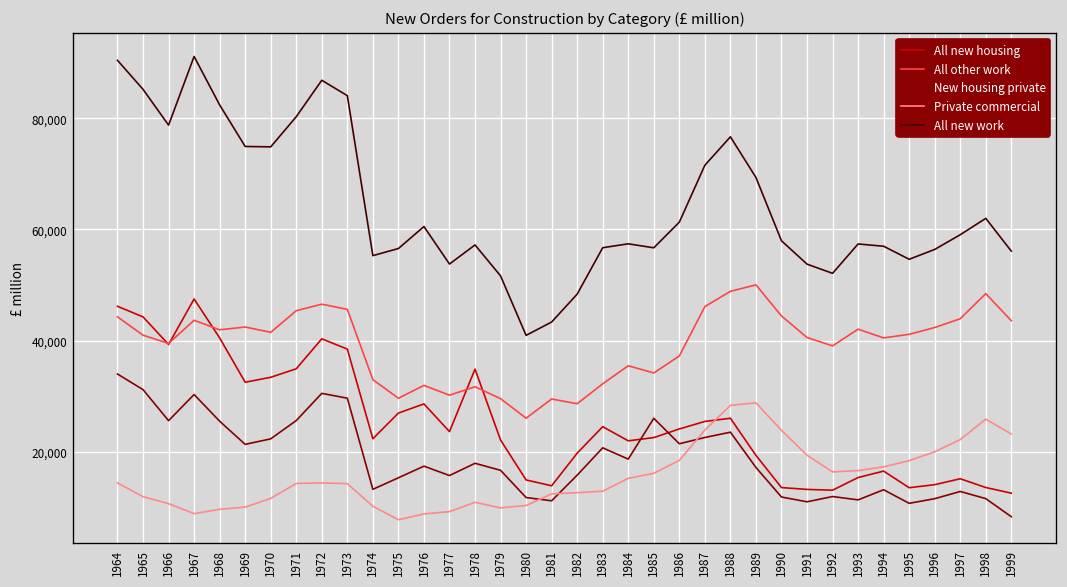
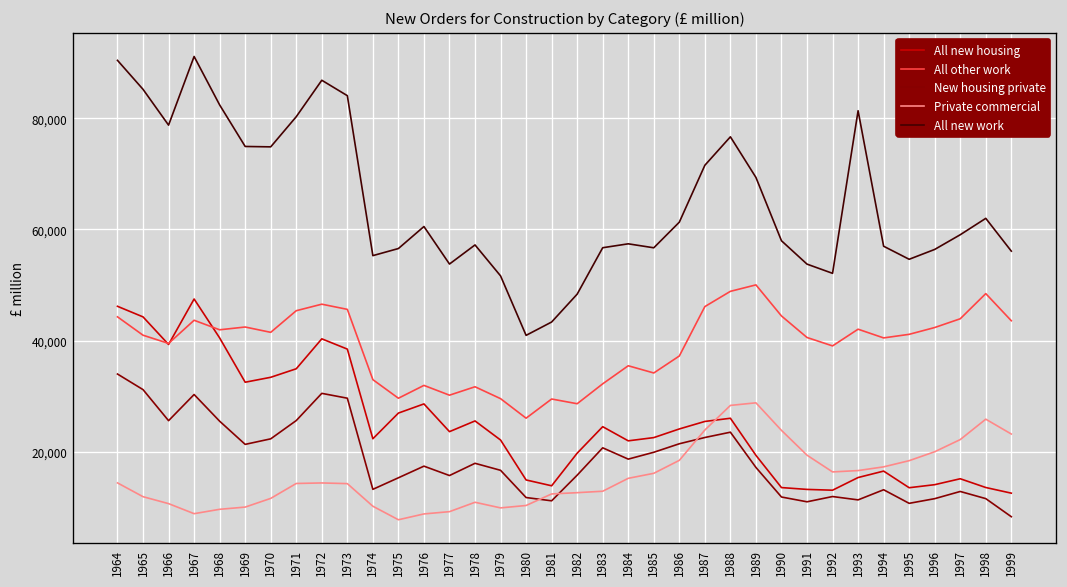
  {
    "All new housing": {
      "1964": "46,000",
      "1965": "44,000",
      "1967": "47,000",
      "1968": "40,000",
      "1969": "33,000",
      "1970": "33,000",
      "1971": "35,000",
      "1972": "40,000",
      "1973": "38,000",
      "1974": "22,000",
      "1975": "27,000",
      "1976": "29,000",
      "1977": "24,000",
-     "1978": "35,000",
+     "1978": "26,000",
      "1979": "22,000",
      "1980": "15,000",
      "1981": "14,000",
      "1982": "20,000",
      "1983": "24,000",
      "1984": "22,000",
      "1985": "23,000",
      "1986": "24,000",
      "1987": "25,000",
      "1988": "26,000",
      "1989": "19,000",
      "1990": "14,000",
      "1991": "13,000",
      "1992": "13,000",
      "1993": "15,000",
      "1994": "17,000",
      "1995": "14,000",
      "1996": "14,000",
      "1997": "15,000",
      "1998": "14,000",
      "1999": "13,000"
    },
    "All other work": {
      "1964": "44,000",
      "1965": "41,000",
      "1967": "44,000",
      "1968": "42,000",
      "1969": "42,000",
      "1970": "41,000",
      "1971": "45,000",
      "1972": "47,000",
      "1973": "46,000",
      "1974": "33,000",
      "1975": "30,000",
      "1976": "32,000",
      "1977": "30,000",
      "1978": "32,000",
      "1979": "30,000",
      "1980": "26,000",
      "1981": "29,000",
      "1982": "29,000",
      "1983": "32,000",
      "1984": "35,000",
      "1985": "34,000",
      "1986": "37,000",
      "1987": "46,000",
      "1988": "49,000",
      "1989": "50,000",
      "1990": "44,000",
      "1991": "41,000",
      "1992": "39,000",
      "1993": "42,000",
      "1994": "40,000",
      "1995": "41,000",
      "1996": "42,000",
      "1997": "44,000",
      "1998": "48,000",
      "1999": "44,000"
    },
    "New housing private": {
      "1964": "34,000",
      "1965": "31,000",
      "1966": "26,000",
      "1967": "30,000",
      "1968": "25,000",
      "1969": "21,000",
      "1970": "22,000",
      "1971": "26,000",
      "1972": "30,000",
      "1973": "30,000",
      "1974": "13,000",
      "1975": "15,000",
      "1976": "17,000",
      "1977": "16,000",
      "1978": "18,000",
      "1979": "17,000",
      "1980": "12,000",
      "1981": "11,000",
      "1982": "16,000",
      "1983": "21,000",
      "1984": "19,000",
-     "1985": "26,000",
+     "1985": "20,000",
      "1986": "21,000",
      "1987": "23,000",
      "1988": "24,000",
      "1989": "17,000",
      "1990": "12,000",
      "1991": "11,000",
      "1992": "12,000",
      "1993": "11,000",
      "1994": "13,000",
      "1995": "11,000",
      "1996": "12,000",
      "1997": "13,000",
      "1998": "12,000",
      "1999": "8,000"
    },
    "Private commercial": {
      "1964": "14,000",
      "1965": "12,000",
      "1966": "11,000",
      "1967": "9,000",
      "1968": "10,000",
      "1969": "10,000",
      "1970": "12,000",
      "1971": "14,000",
      "1972": "14,000",
      "1973": "14,000",
      "1974": "10,000",
      "1975": "8,000",
      "1976": "9,000",
      "1977": "9,000",
      "1978": "11,000",
      "1979": "10,000",
      "1980": "10,000",
      "1981": "12,000",
      "1982": "13,000",
      "1983": "13,000",
      "1984": "15,000",
      "1985": "16,000",
      "1986": "18,000",
      "1987": "24,000",
      "1988": "28,000",
      "1989": "29,000",
      "1990": "24,000",
      "1991": "19,000",
      "1992": "16,000",
      "1993": "17,000",
      "1994": "17,000",
      "1995": "18,000",
      "1996": "20,000",
      "1997": "22,000",
      "1998": "26,000",
      "1999": "23,000"
    },
    "All new work": {
      "1964": "90,000",
      "1965": "85,000",
      "1966": "79,000",
      "1967": "91,000",
      "1968": "82,000",
      "1969": "75,000",
      "1970": "75,000",
      "1971": "80,000",
      "1972": "87,000",
      "1973": "84,000",
      "1974": "55,000",
      "1975": "57,000",
      "1976": "61,000",
      "1977": "54,000",
      "1978": "57,000",
      "1979": "52,000",
      "1980": "41,000",
      "1981": "43,000",
      "1982": "48,000",
      "1983": "57,000",
      "1984": "57,000",
      "1985": "57,000",
      "1986": "61,000",
      "1987": "72,000",
      "1988": "77,000",
      "1989": "69,000",
      "1990": "58,000",
      "1991": "54,000",
      "1992": "52,000",
-     "1993": "57,000",
+     "1993": "81,000",
      "1994": "57,000",
      "1995": "55,000",
      "1996": "56,000",
      "1997": "59,000",
      "1998": "62,000",
      "1999": "56,000"
    }
  }
